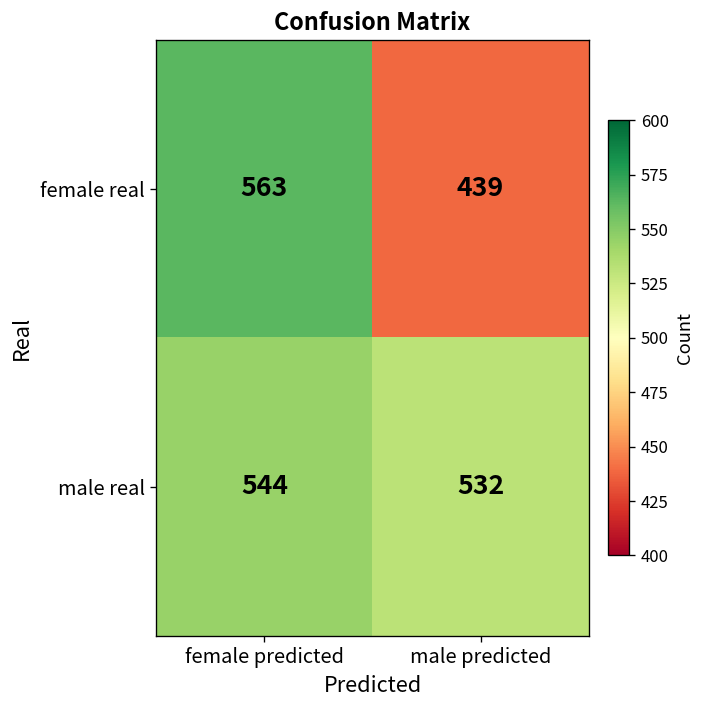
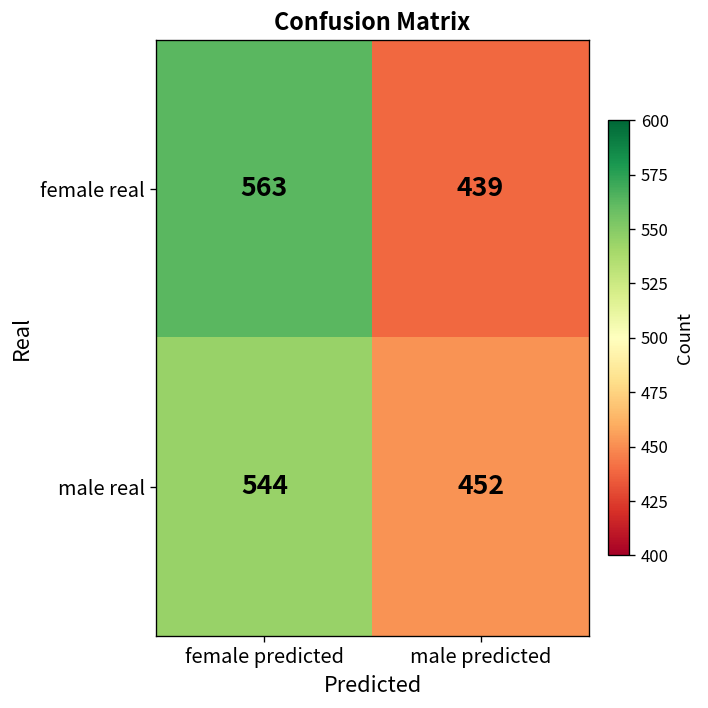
  {
    "female real": {
      "female predicted": 563,
      "male predicted": 439
    },
    "male real": {
      "female predicted": 544,
-     "male predicted": 532
+     "male predicted": 452
    }
  }
